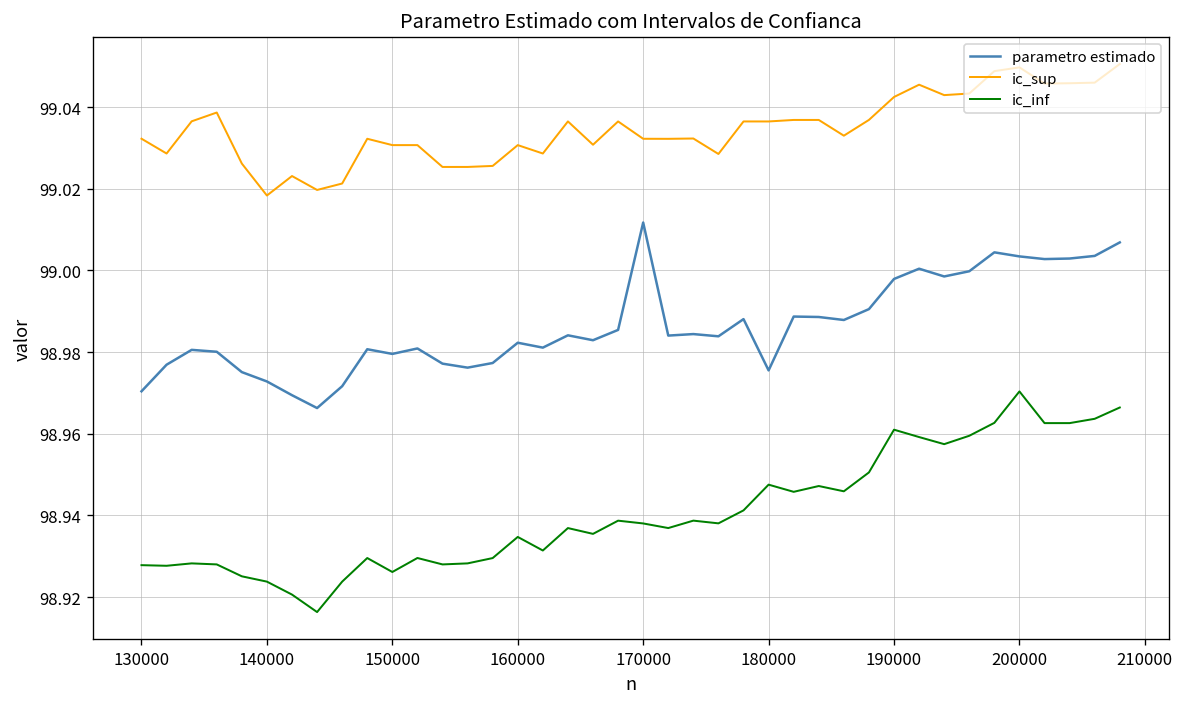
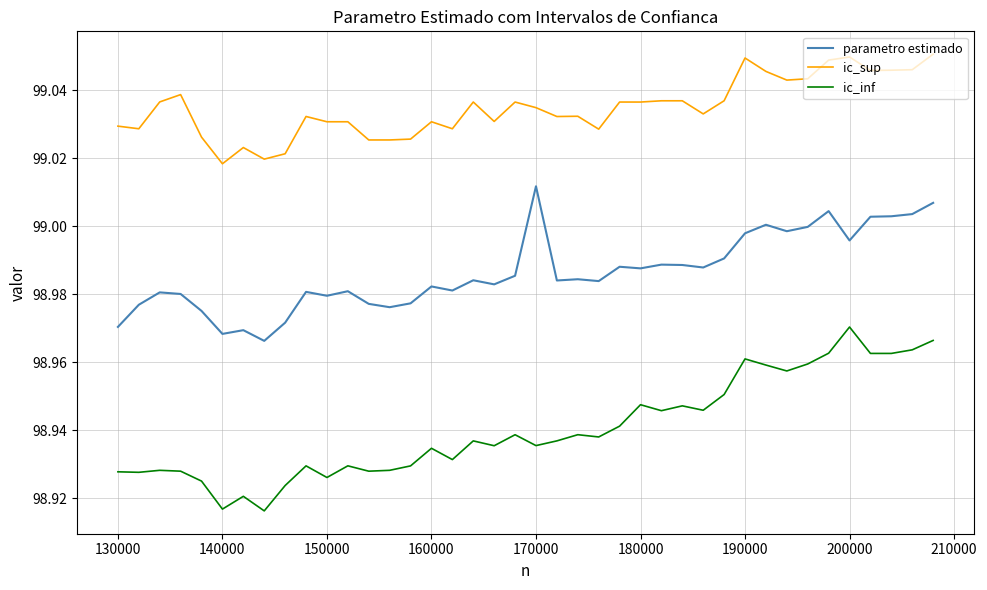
  {
    "parametro estimado": {
      "130000": 98.970,
-     "140000": 98.973,
+     "140000": 98.968,
      "150000": 98.980,
      "160000": 98.982,
      "170000": 99.012,
-     "180000": 98.976,
+     "180000": 98.988,
      "190000": 98.998,
-     "200000": 99.003
+     "200000": 98.996
    },
    "ic_sup": {
-     "130000": 99.032,
+     "130000": 99.029,
      "140000": 99.018,
      "150000": 99.031,
      "160000": 99.031,
-     "170000": 99.032,
+     "170000": 99.035,
      "180000": 99.037,
-     "190000": 99.043
+     "190000": 99.049
    },
    "ic_inf": {
      "130000": 98.928,
-     "140000": 98.924,
+     "140000": 98.917,
      "150000": 98.926,
      "160000": 98.935,
-     "170000": 98.938,
+     "170000": 98.936,
      "180000": 98.948,
      "190000": 98.961,
      "200000": 98.970
    }
  }
